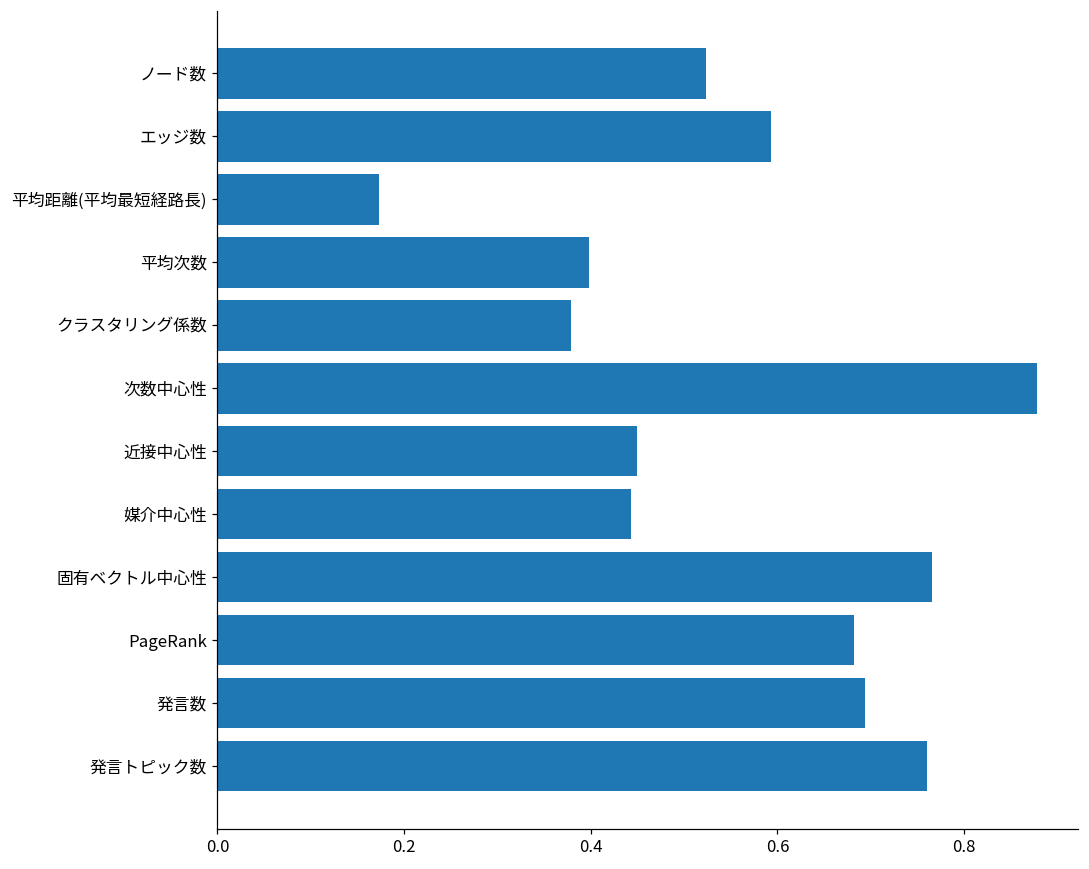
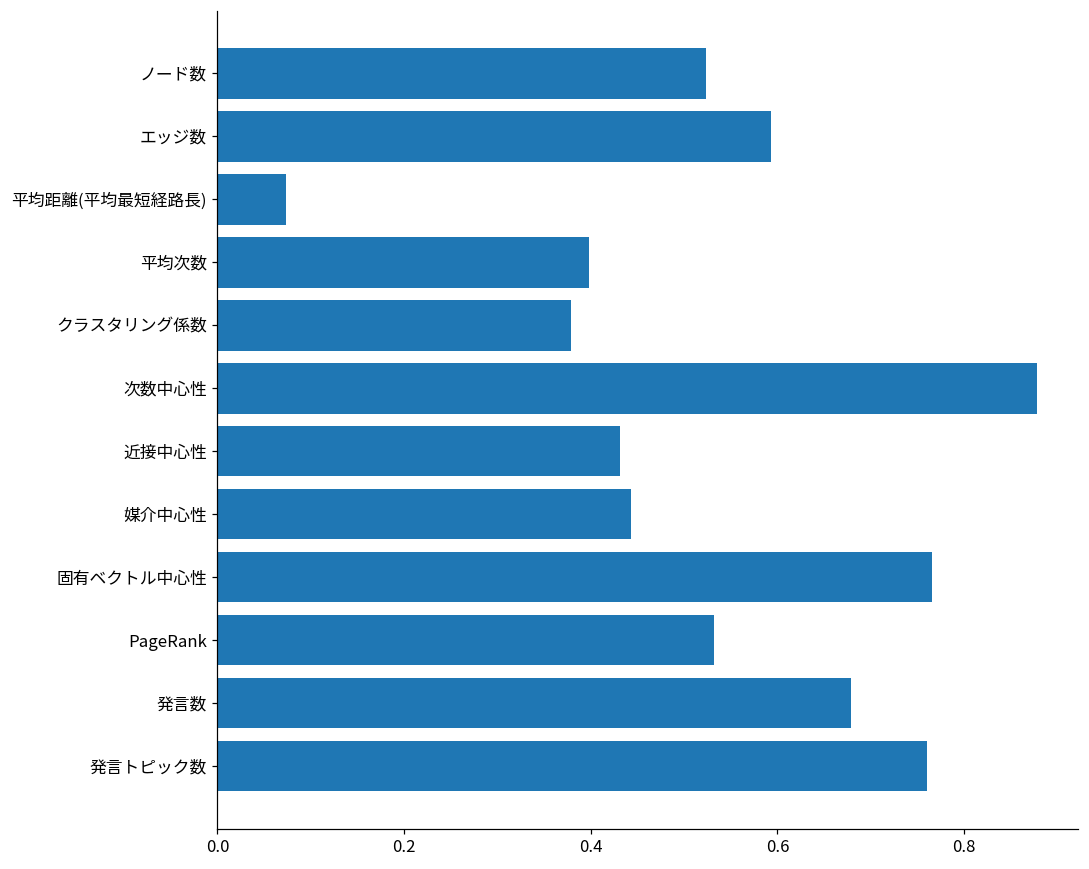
  {
    "ノード数": 0.52,
    "エッジ数": 0.59,
-   "平均距離(平均最短経路長)": 0.17,
+   "平均距離(平均最短経路長)": 0.07,
    "平均次数": 0.40,
    "クラスタリング係数": 0.38,
    "次数中心性": 0.88,
-   "近接中心性": 0.45,
+   "近接中心性": 0.43,
    "媒介中心性": 0.44,
    "固有ベクトル中心性": 0.77,
-   "PageRank": 0.68,
-   "発言数": 0.69,
+   "PageRank": 0.53,
+   "発言数": 0.68,
    "発言トピック数": 0.76
  }
